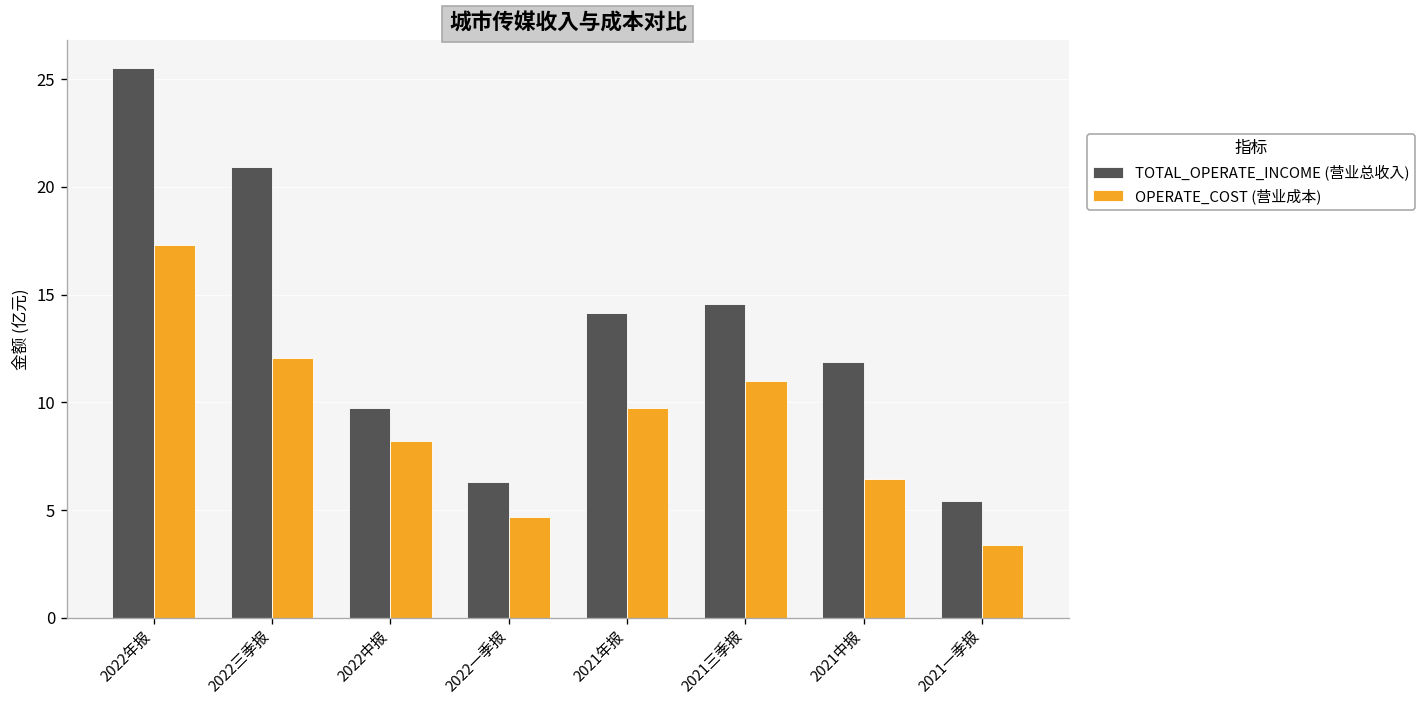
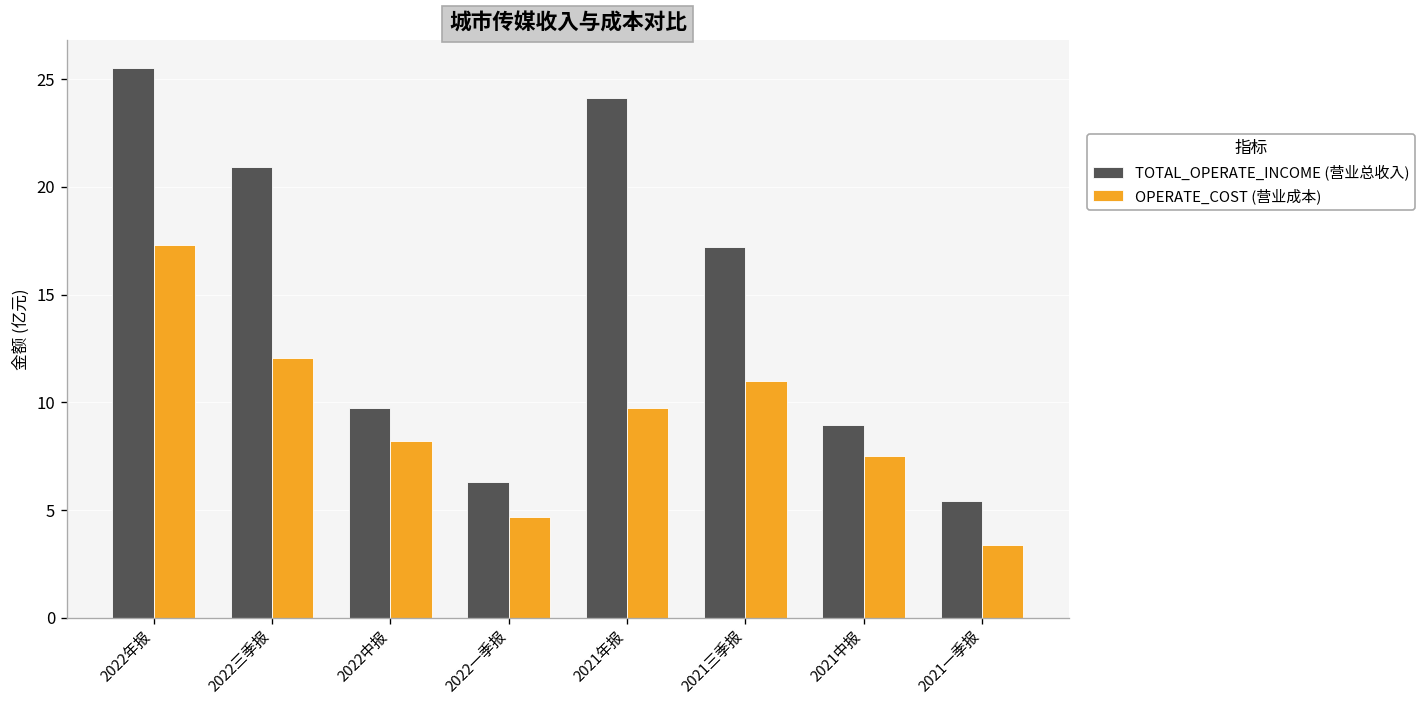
  {
    "TOTAL_OPERATE_INCOME (营业总收入)": {
      "2022年报": 25.5,
      "2022三季报": 20.9,
      "2022中报": 9.7,
      "2022一季报": 6.3,
-     "2021年报": 14.2,
-     "2021三季报": 14.6,
-     "2021中报": 11.9,
+     "2021年报": 24.2,
+     "2021三季报": 17.2,
+     "2021中报": 8.9,
      "2021一季报": 5.4
    },
    "OPERATE_COST (营业成本)": {
      "2022年报": 17.3,
      "2022三季报": 12.0,
      "2022中报": 8.2,
      "2022一季报": 4.7,
      "2021年报": 9.8,
      "2021三季报": 11.0,
-     "2021中报": 6.4,
+     "2021中报": 7.5,
      "2021一季报": 3.4
    }
  }
